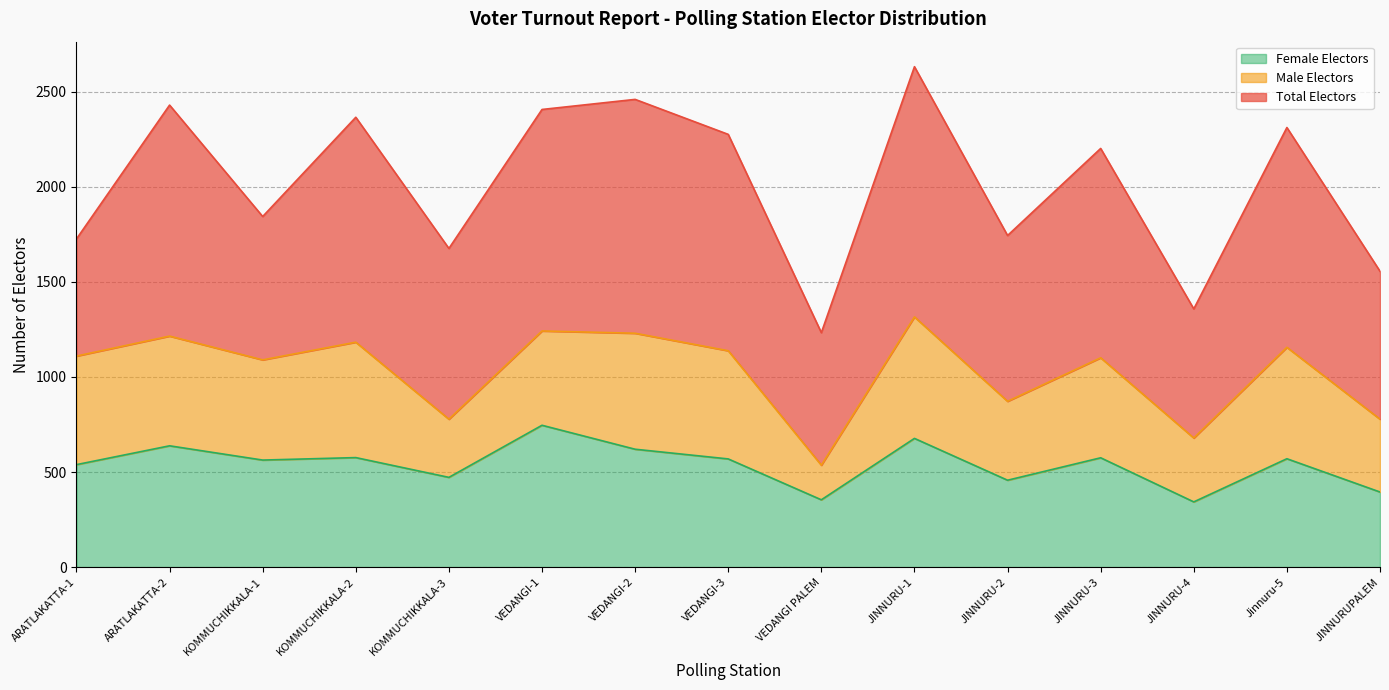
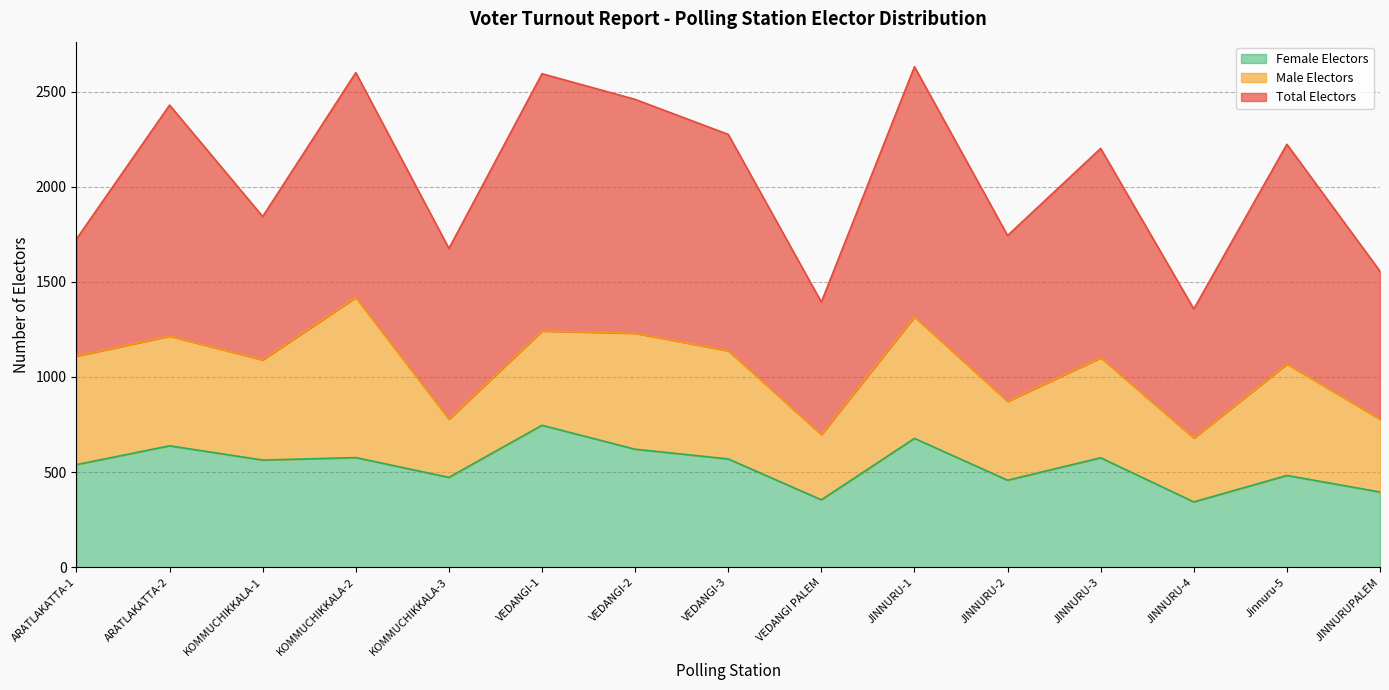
  {
    "Female Electors": {
      "ARATLAKATTA-1": 540,
      "ARATLAKATTA-2": 640,
      "KOMMUCHIKKALA-1": 560,
      "KOMMUCHIKKALA-2": 580,
      "KOMMUCHIKKALA-3": 470,
      "VEDANGI-1": 750,
      "VEDANGI-2": 620,
      "VEDANGI-3": 570,
      "VEDANGI PALEM": 350,
      "JINNURU-1": 680,
      "JINNURU-2": 460,
      "JINNURU-3": 580,
      "JINNURU-4": 340,
-     "Jinnuru-5": 570,
+     "Jinnuru-5": 480,
      "JINNURUPALEM": 400
    },
    "Male Electors": {
      "ARATLAKATTA-1": 570,
      "ARATLAKATTA-2": 580,
      "KOMMUCHIKKALA-1": 530,
-     "KOMMUCHIKKALA-2": 610,
+     "KOMMUCHIKKALA-2": 840,
      "KOMMUCHIKKALA-3": 310,
      "VEDANGI-1": 500,
      "VEDANGI-2": 610,
      "VEDANGI-3": 570,
-     "VEDANGI PALEM": 180,
+     "VEDANGI PALEM": 340,
      "JINNURU-1": 640,
      "JINNURU-2": 420,
      "JINNURU-3": 530,
      "JINNURU-4": 340,
      "Jinnuru-5": 590,
      "JINNURUPALEM": 380
    },
    "Total Electors": {
      "ARATLAKATTA-1": 620,
      "ARATLAKATTA-2": 1220,
      "KOMMUCHIKKALA-1": 750,
      "KOMMUCHIKKALA-2": 1180,
      "KOMMUCHIKKALA-3": 900,
-     "VEDANGI-1": 1170,
+     "VEDANGI-1": 1350,
      "VEDANGI-2": 1230,
      "VEDANGI-3": 1140,
      "VEDANGI PALEM": 700,
      "JINNURU-1": 1320,
      "JINNURU-2": 870,
      "JINNURU-3": 1100,
      "JINNURU-4": 680,
      "Jinnuru-5": 1160,
      "JINNURUPALEM": 780
    }
  }
